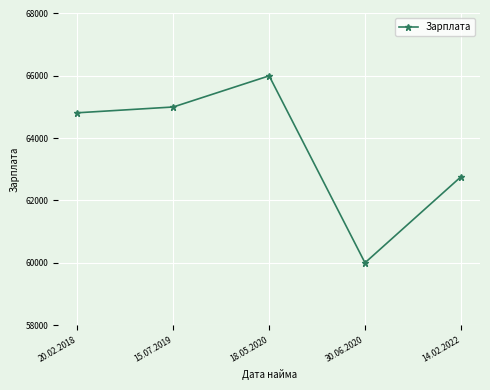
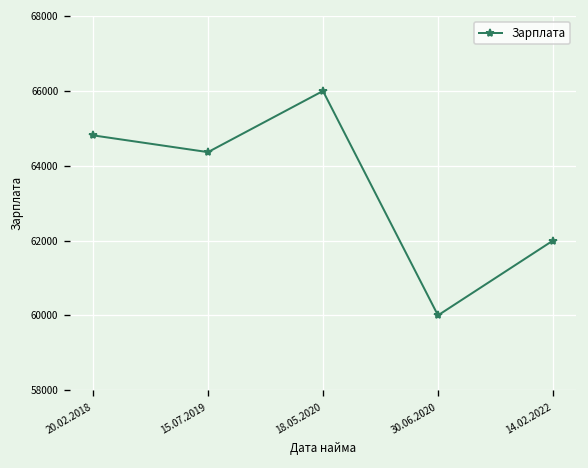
  {
    "20.02.2018": 64800,
-   "15.07.2019": 65000,
+   "15.07.2019": 64400,
    "18.05.2020": 66000,
    "30.06.2020": 60000,
-   "14.02.2022": 62800
+   "14.02.2022": 62000
  }
